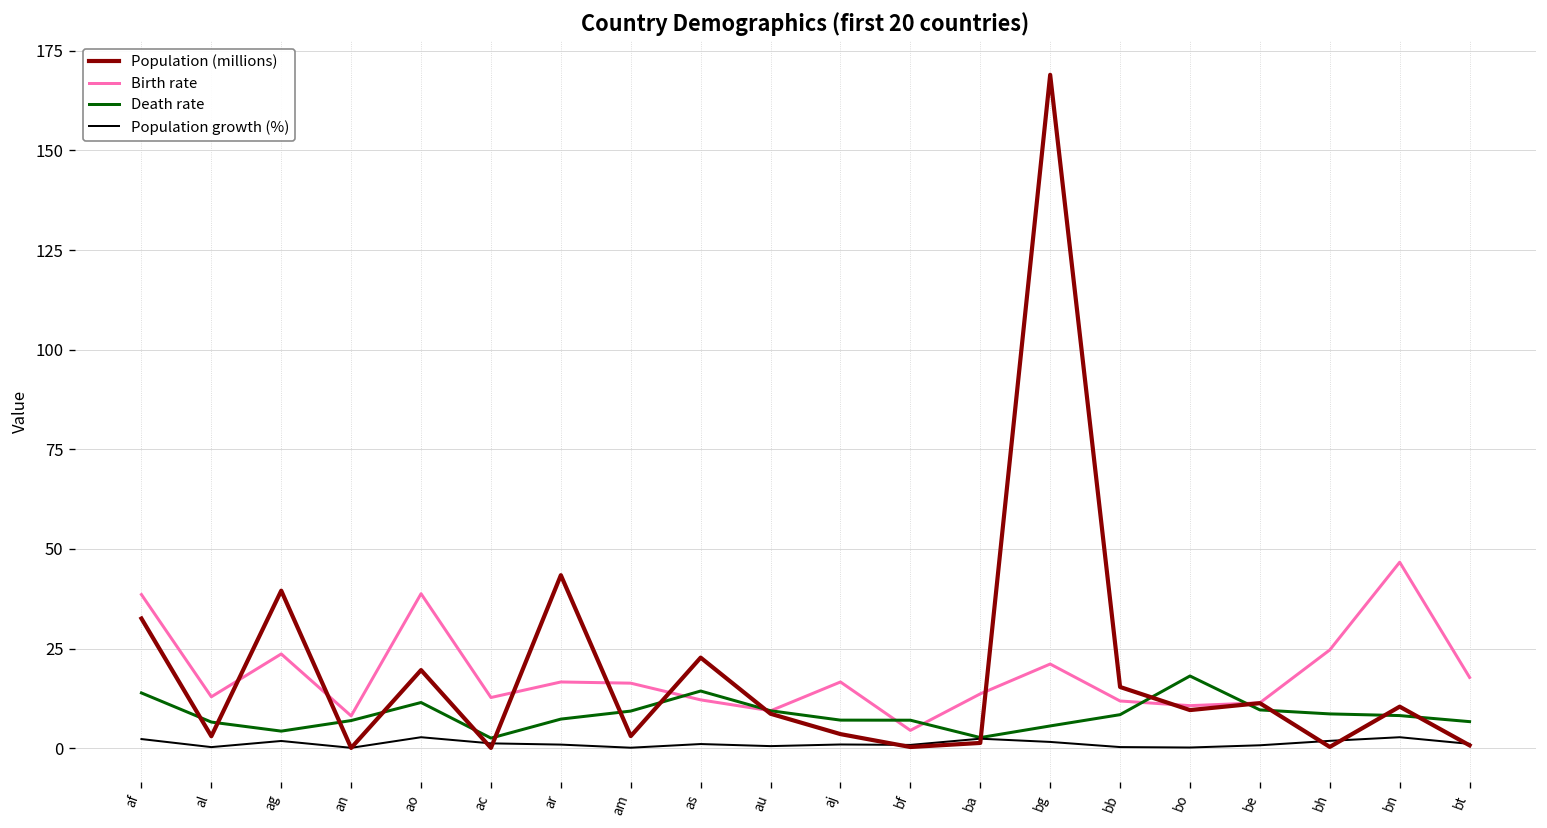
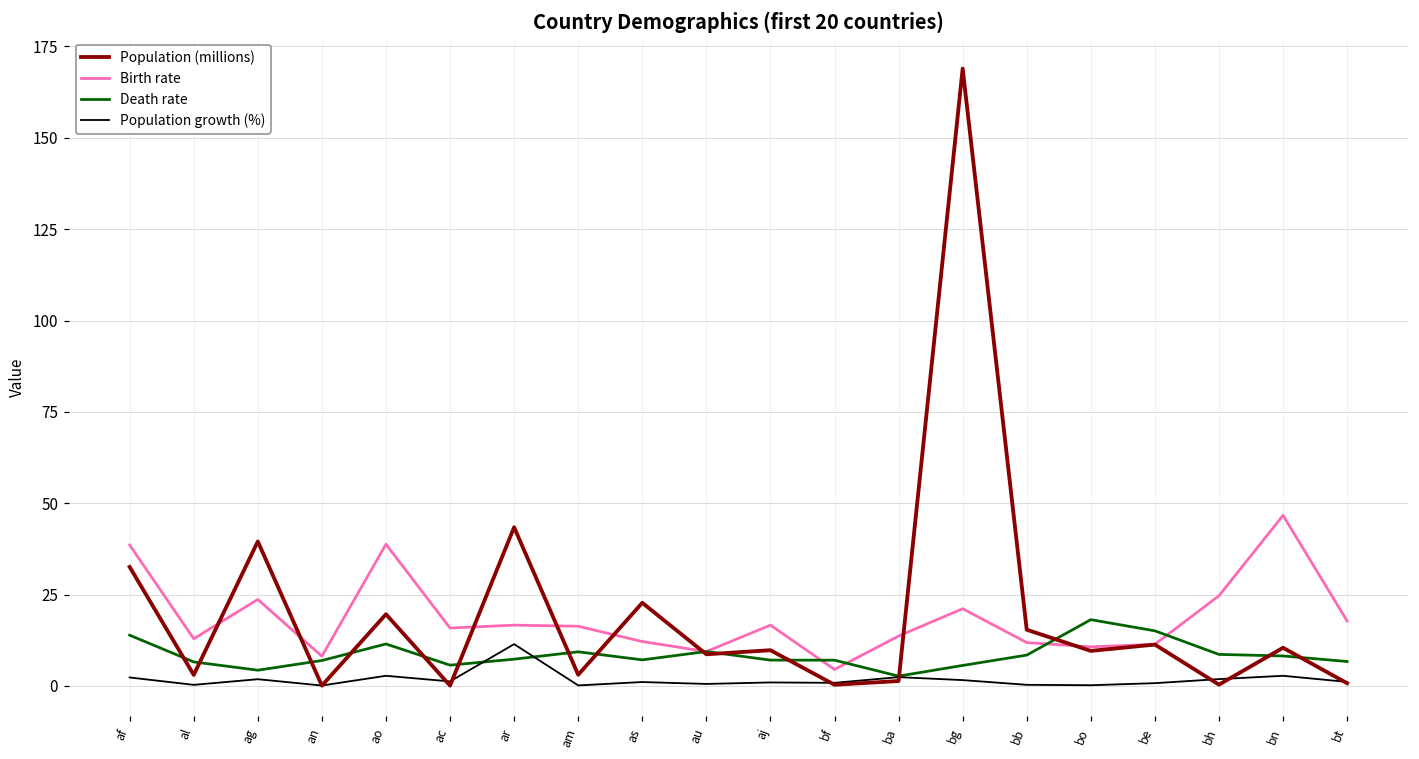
  {
    "Population (millions)": {
      "af": 33,
      "al": 3,
      "ag": 40,
      "ao": 20,
      "ac": 0,
      "ar": 43,
      "am": 3,
      "as": 23,
-     "aj": 4,
+     "aj": 10,
      "ba": 1,
      "bg": 169,
      "bb": 15,
      "bo": 10,
      "bh": 0,
      "bn": 10
    },
    "Birth rate": {
      "af": 39,
      "al": 13,
      "ag": 24,
      "an": 8,
      "ao": 39,
-     "ac": 13,
+     "ac": 16,
      "ar": 17,
      "am": 16,
      "as": 12,
      "aj": 17,
      "bf": 5,
      "ba": 14,
      "bg": 21,
      "bb": 12,
      "bo": 11,
      "bh": 25,
      "bn": 47,
      "bt": 18
    },
    "Death rate": {
      "af": 14,
      "al": 7,
      "ag": 4,
      "an": 7,
      "ao": 11,
-     "ac": 3,
+     "ac": 6,
      "ar": 7,
      "am": 9,
-     "as": 14,
+     "as": 7,
      "aj": 7,
      "bf": 7,
      "bg": 6,
      "bb": 8,
      "bo": 18,
-     "be": 10,
+     "be": 15,
      "bh": 9,
      "bn": 8,
      "bt": 7
    },
    "Population growth (%)": {
      "af": 2,
      "al": 0,
      "ag": 2,
      "ao": 3,
      "ac": 1,
-     "ar": 1,
+     "ar": 11,
      "am": 0,
      "as": 1,
      "au": 1,
      "aj": 1,
      "bg": 2,
      "bb": 0,
      "bo": 0,
      "be": 1,
      "bh": 2,
      "bn": 3
    }
  }
